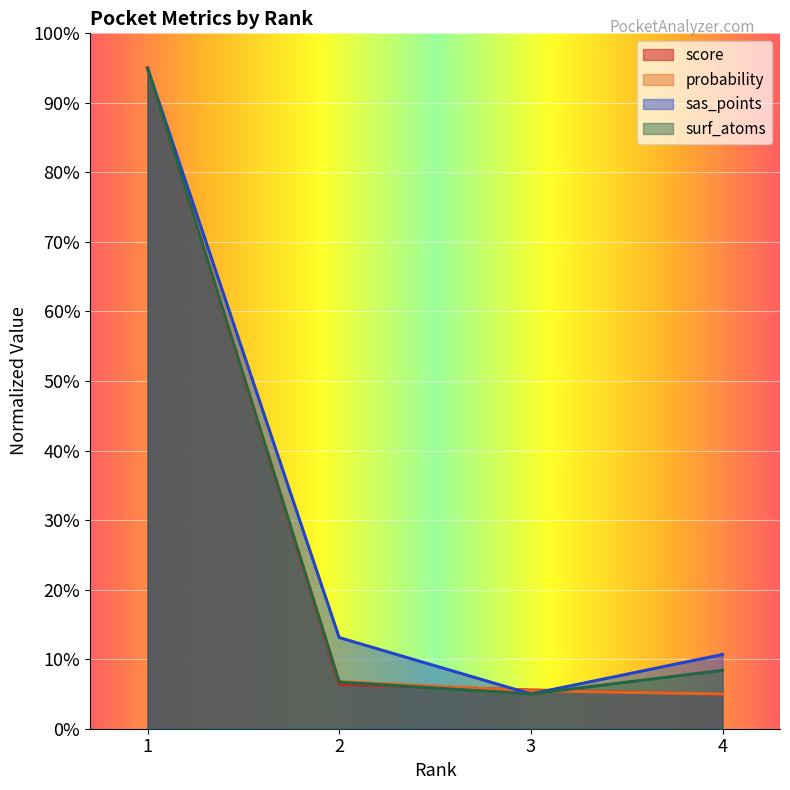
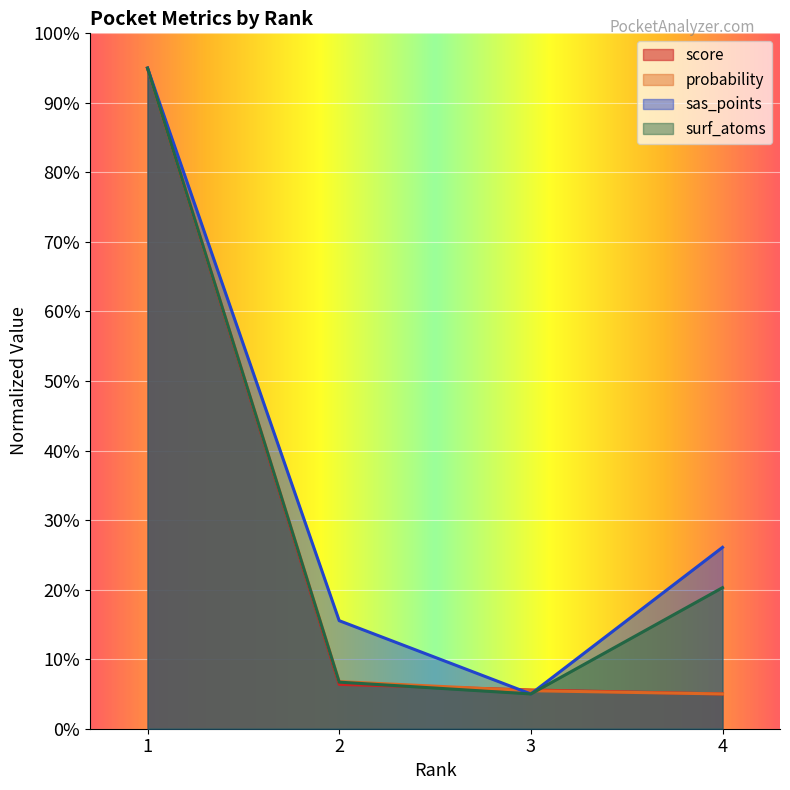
  {
    "sas_points": {
-     "2": "13%",
-     "4": "11%"
+     "2": "16%",
+     "4": "26%"
    },
    "surf_atoms": {
-     "4": "8%"
+     "4": "20%"
    }
  }
